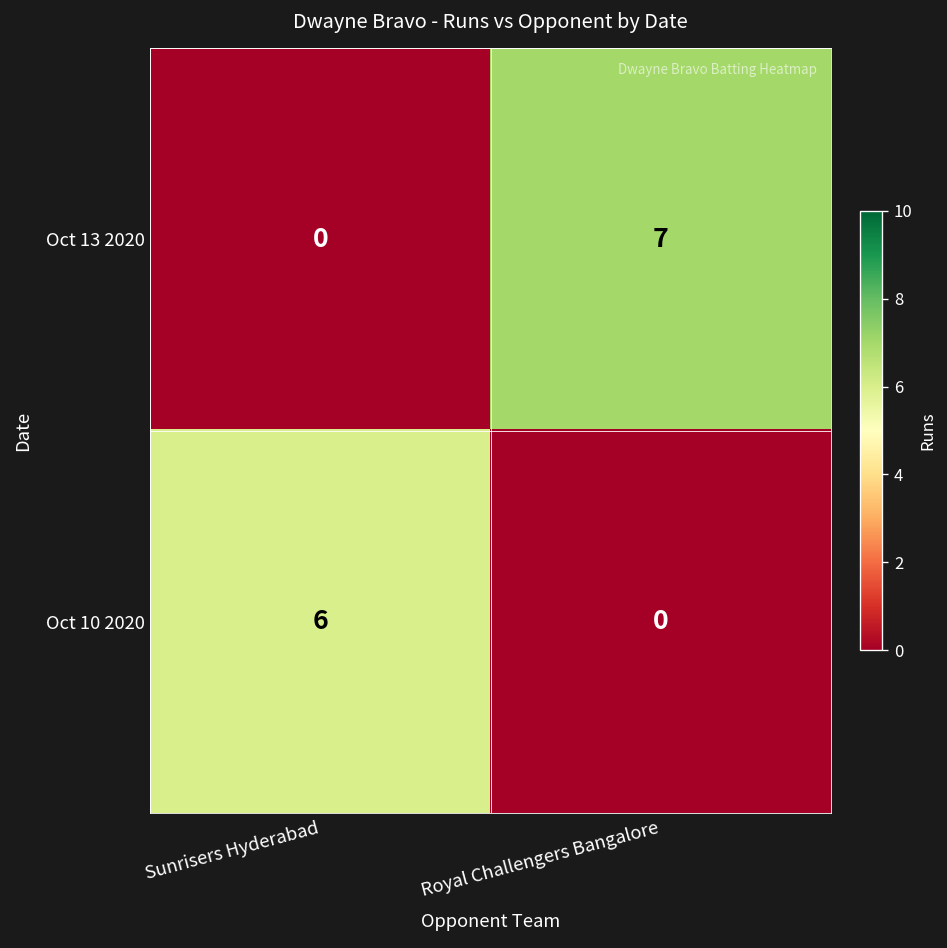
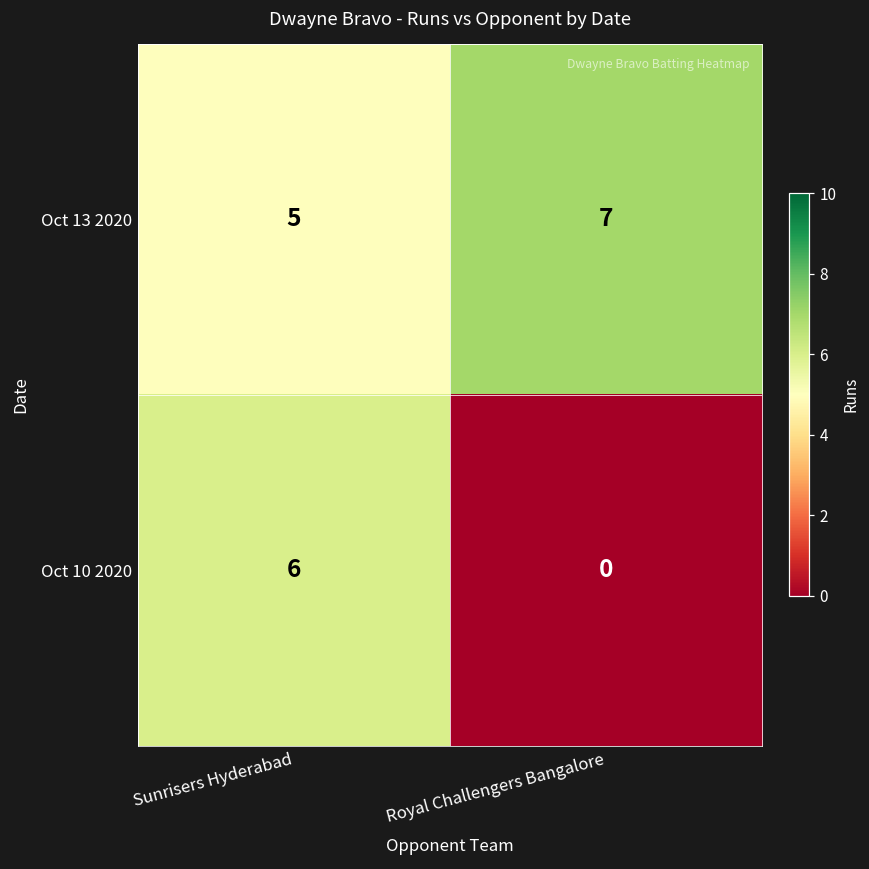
  {
    "Oct 13 2020": {
-     "Sunrisers Hyderabad": 0
+     "Sunrisers Hyderabad": 5
    },
    "Oct 10 2020": {
      "Sunrisers Hyderabad": 6,
      "Royal Challengers Bangalore": 0
    }
  }
